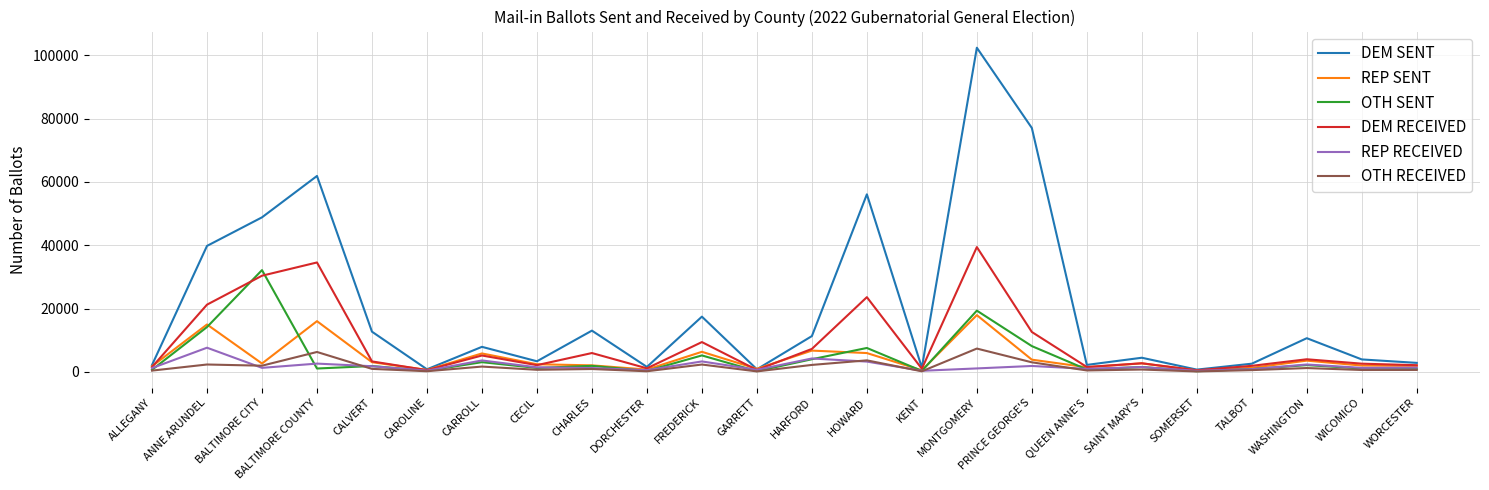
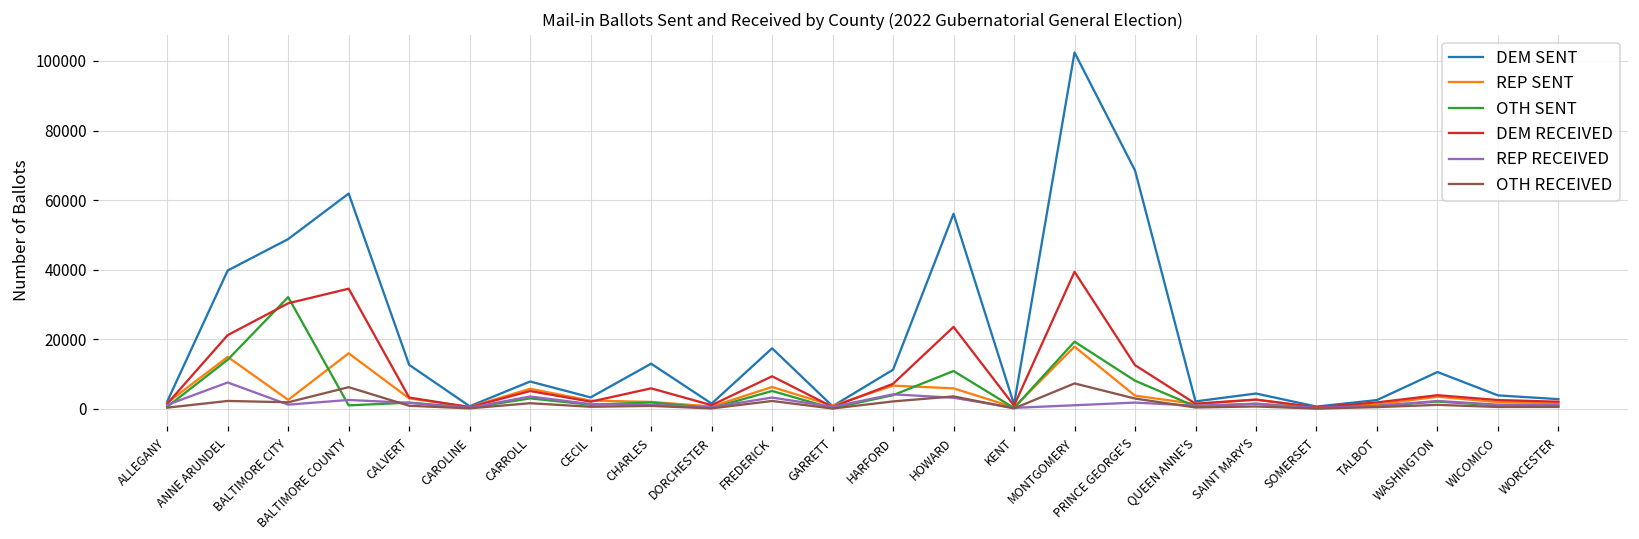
  {
    "DEM SENT": {
      "ANNE ARUNDEL": 40000,
      "BALTIMORE CITY": 49000,
      "BALTIMORE COUNTY": 62000,
      "CALVERT": 13000,
      "CARROLL": 8000,
      "CECIL": 3000,
      "CHARLES": 13000,
      "FREDERICK": 17000,
      "HARFORD": 11000,
      "HOWARD": 56000,
      "MONTGOMERY": 102000,
-     "PRINCE GEORGE'S": 77000,
+     "PRINCE GEORGE'S": 69000,
      "SAINT MARY'S": 4000,
      "WASHINGTON": 11000,
      "WICOMICO": 4000
    },
    "REP SENT": {
      "BALTIMORE COUNTY": 16000,
      "FREDERICK": 6000,
      "HOWARD": 6000,
      "MONTGOMERY": 18000,
      "PRINCE GEORGE'S": 4000
    },
    "OTH SENT": {
      "BALTIMORE CITY": 32000,
      "BALTIMORE COUNTY": 1000,
      "FREDERICK": 5000,
-     "HOWARD": 8000,
+     "HOWARD": 11000,
      "MONTGOMERY": 19000,
      "PRINCE GEORGE'S": 8000
    },
    "DEM RECEIVED": {
      "ANNE ARUNDEL": 21000,
      "BALTIMORE CITY": 30000,
      "BALTIMORE COUNTY": 35000,
      "CHARLES": 6000,
      "FREDERICK": 9000,
      "HOWARD": 24000,
      "MONTGOMERY": 39000,
      "PRINCE GEORGE'S": 13000
    },
    "REP RECEIVED": {
      "ANNE ARUNDEL": 8000,
      "BALTIMORE COUNTY": 3000,
      "FREDERICK": 3000,
      "MONTGOMERY": 1000,
      "PRINCE GEORGE'S": 2000
    },
    "OTH RECEIVED": {
      "ANNE ARUNDEL": 2000,
      "BALTIMORE COUNTY": 6000,
      "CALVERT": 1000,
      "CARROLL": 2000,
      "FREDERICK": 2000,
      "HARFORD": 2000,
      "MONTGOMERY": 7000,
      "PRINCE GEORGE'S": 3000,
      "WASHINGTON": 1000
    }
  }
